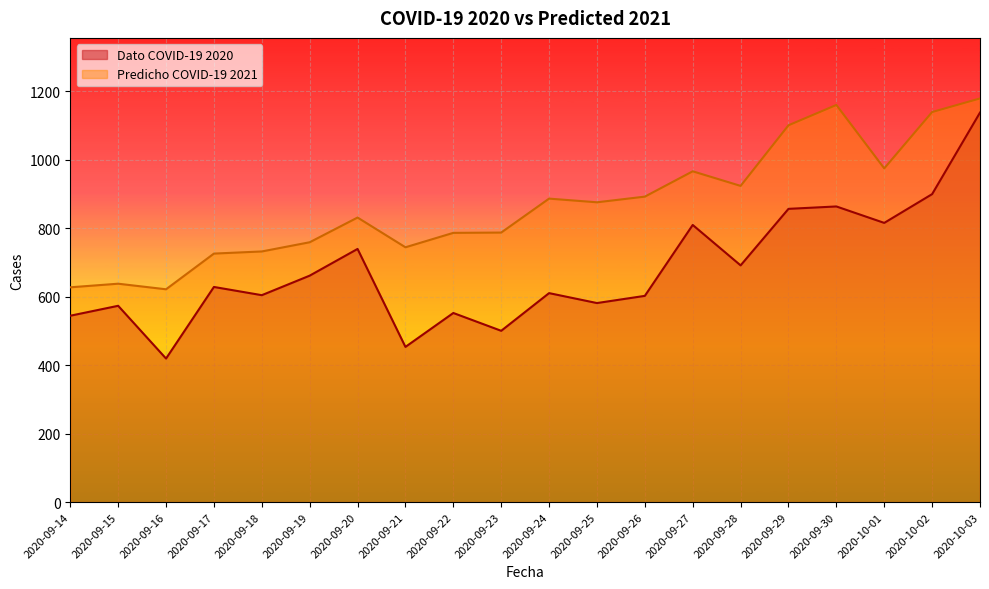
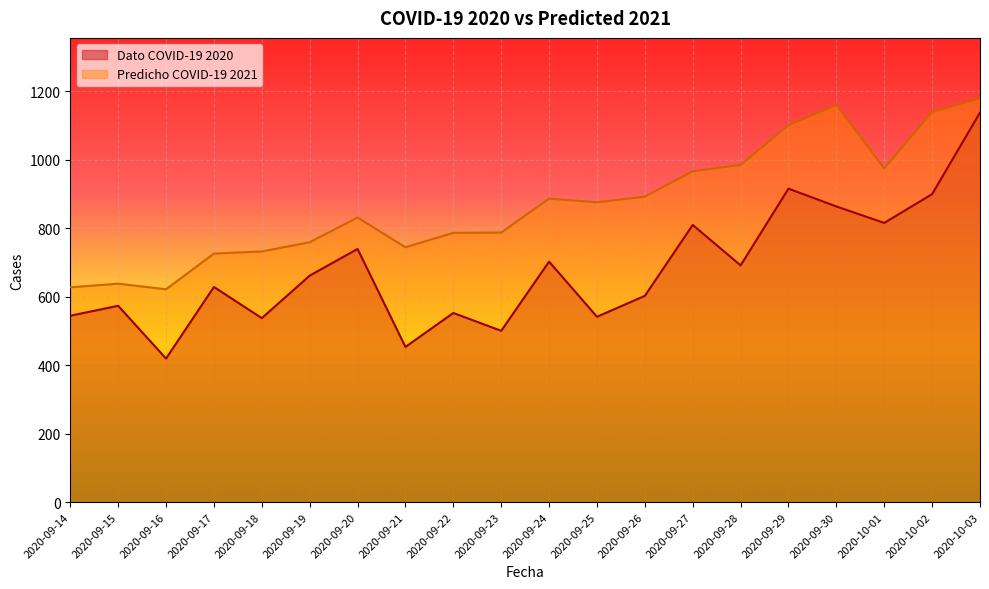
  {
    "Dato COVID-19 2020": {
      "2020-09-14": 540,
      "2020-09-15": 570,
      "2020-09-16": 420,
      "2020-09-17": 630,
-     "2020-09-18": 600,
+     "2020-09-18": 540,
      "2020-09-19": 660,
      "2020-09-20": 740,
      "2020-09-21": 450,
      "2020-09-22": 550,
      "2020-09-23": 500,
-     "2020-09-24": 610,
-     "2020-09-25": 580,
+     "2020-09-24": 700,
+     "2020-09-25": 540,
      "2020-09-26": 600,
      "2020-09-27": 810,
      "2020-09-28": 690,
-     "2020-09-29": 860,
+     "2020-09-29": 920,
      "2020-09-30": 860,
      "2020-10-01": 820,
      "2020-10-02": 900,
      "2020-10-03": 1140
    },
    "Predicho COVID-19 2021": {
      "2020-09-14": 630,
      "2020-09-15": 640,
      "2020-09-16": 620,
      "2020-09-17": 730,
      "2020-09-18": 730,
      "2020-09-19": 760,
      "2020-09-20": 830,
      "2020-09-21": 740,
      "2020-09-22": 790,
      "2020-09-23": 790,
      "2020-09-24": 890,
      "2020-09-25": 880,
      "2020-09-26": 890,
      "2020-09-27": 970,
-     "2020-09-28": 920,
+     "2020-09-28": 980,
      "2020-09-29": 1100,
      "2020-09-30": 1160,
      "2020-10-01": 970,
      "2020-10-02": 1140,
      "2020-10-03": 1180
    }
  }
